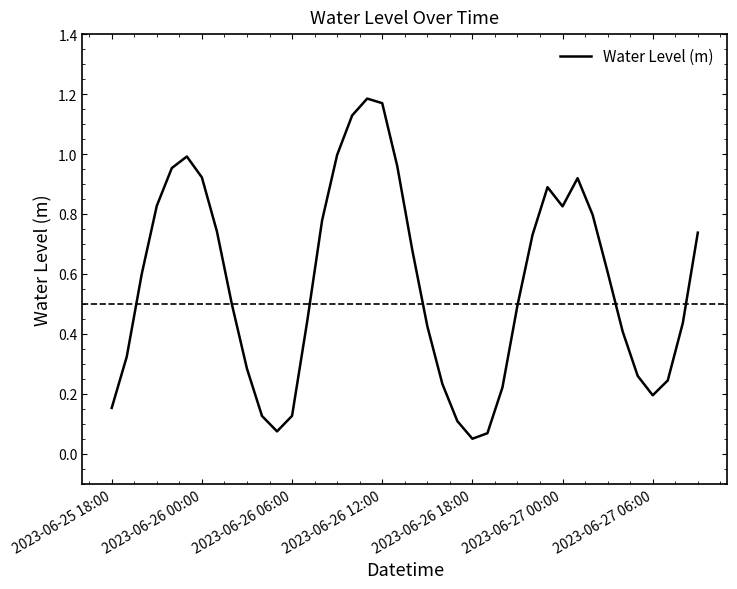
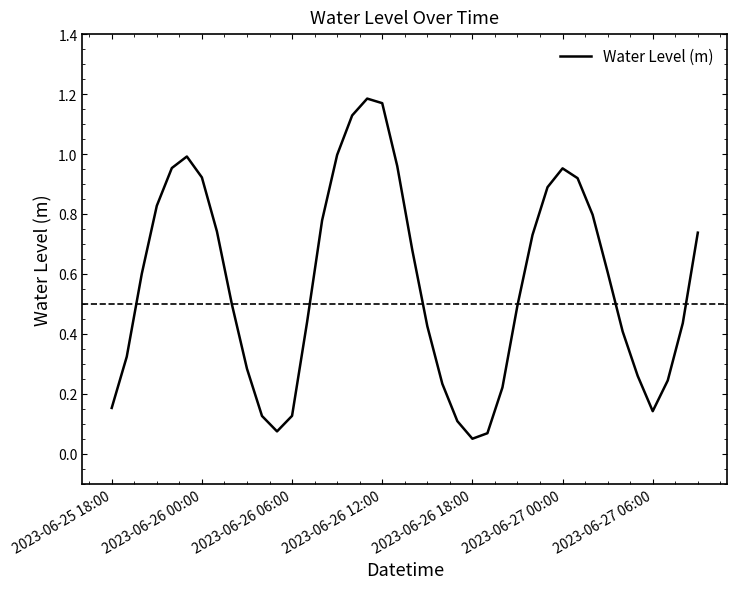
  {
    "2023-06-25 18:00": 0.15,
    "2023-06-26 00:00": 0.92,
    "2023-06-26 06:00": 0.13,
    "2023-06-26 12:00": 1.17,
    "2023-06-26 18:00": 0.05,
-   "2023-06-27 00:00": 0.83,
-   "2023-06-27 06:00": 0.20
+   "2023-06-27 00:00": 0.95,
+   "2023-06-27 06:00": 0.14
  }
